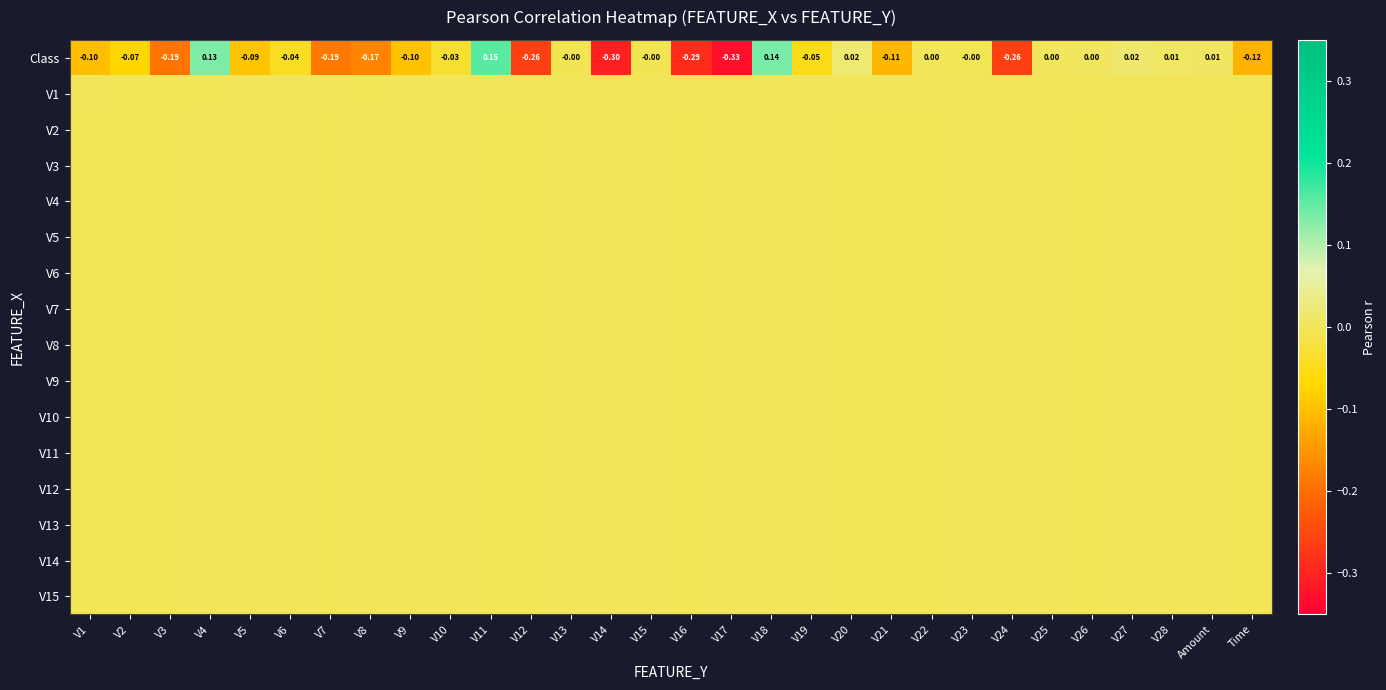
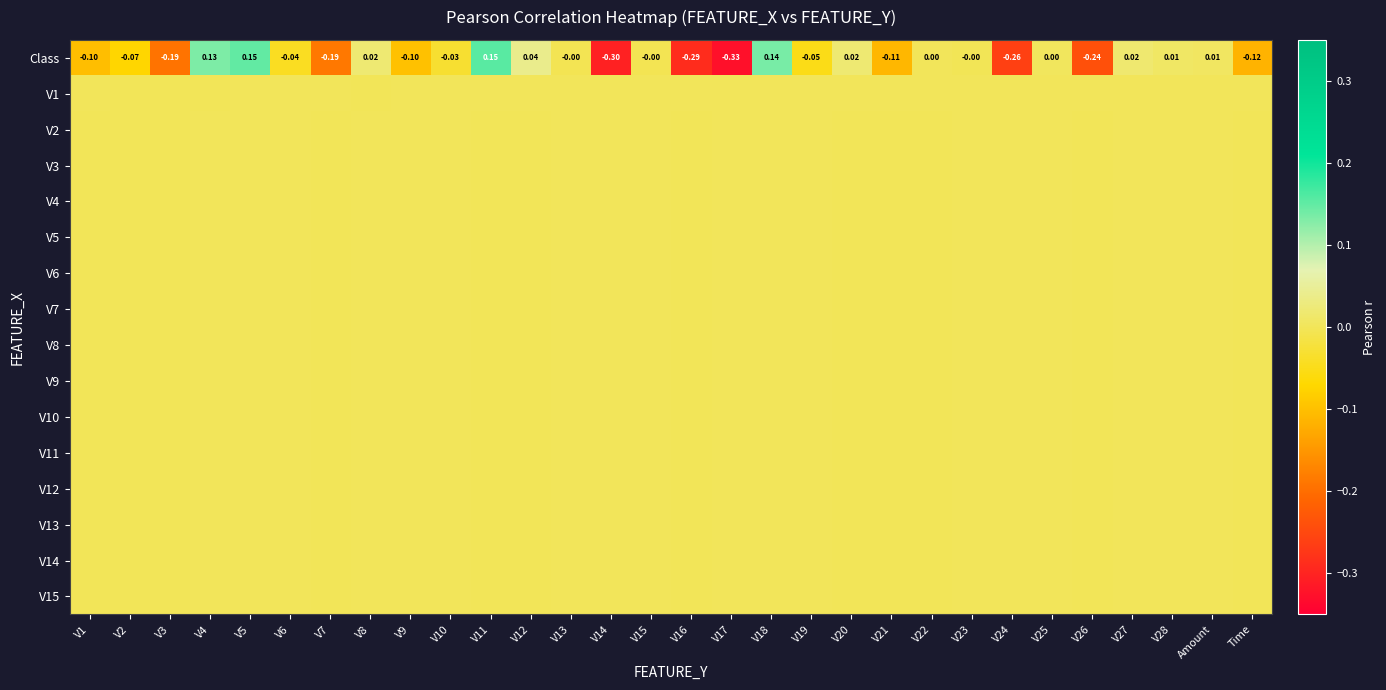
  {
    "Class": {
      "V1": -0.10,
      "V2": -0.07,
      "V3": -0.19,
      "V4": 0.13,
-     "V5": -0.09,
+     "V5": 0.15,
      "V6": -0.04,
      "V7": -0.19,
-     "V8": -0.17,
+     "V8": 0.02,
      "V9": -0.10,
      "V10": -0.03,
      "V11": 0.15,
-     "V12": -0.26,
+     "V12": 0.04,
      "V13": -0.00,
      "V14": -0.30,
      "V15": -0.00,
      "V16": -0.29,
      "V17": -0.33,
      "V18": 0.14,
      "V19": -0.05,
      "V20": 0.02,
      "V21": -0.11,
      "V22": 0.00,
      "V23": -0.00,
      "V24": -0.26,
      "V25": 0.00,
-     "V26": 0.00,
+     "V26": -0.24,
      "V27": 0.02,
      "V28": 0.01,
      "Amount": 0.01,
      "Time": -0.12
    }
  }
